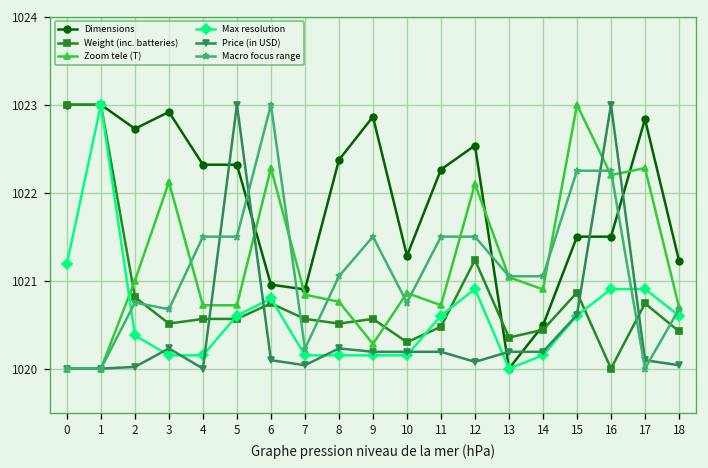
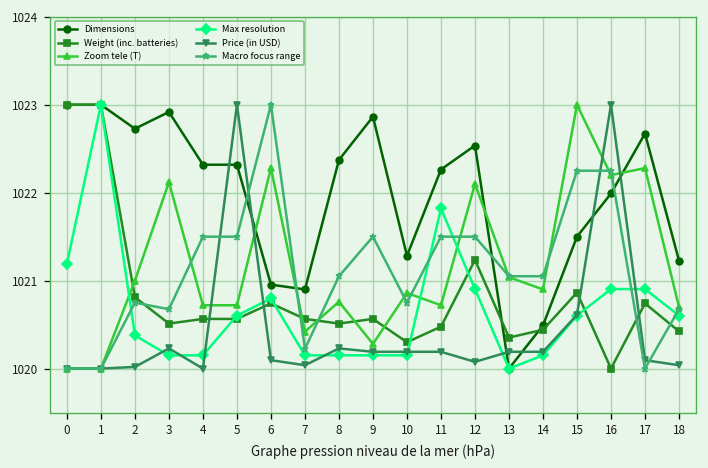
  {
    "Dimensions": {
      "2": 1022.7,
      "3": 1022.9,
      "4": 1022.3,
      "5": 1022.3,
      "6": 1021.0,
      "7": 1020.9,
      "8": 1022.4,
      "9": 1022.9,
      "10": 1021.3,
      "11": 1022.3,
      "12": 1022.5,
      "14": 1020.5,
      "15": 1021.5,
-     "16": 1021.5,
-     "17": 1022.8,
+     "16": 1022.0,
+     "17": 1022.7,
      "18": 1021.2
    },
    "Zoom tele (T)": {
      "2": 1021.0,
      "3": 1022.1,
      "4": 1020.7,
      "5": 1020.7,
      "6": 1022.3,
-     "7": 1020.8,
+     "7": 1020.4,
      "8": 1020.8,
      "9": 1020.3,
      "10": 1020.9,
      "11": 1020.7,
      "12": 1022.1,
      "14": 1020.9,
      "15": 1023.0,
      "16": 1022.2,
      "17": 1022.3
    },
    "Max resolution": {
      "0": 1021.2,
      "2": 1020.4,
      "3": 1020.2,
      "4": 1020.2,
      "5": 1020.6,
      "6": 1020.8,
      "7": 1020.2,
      "8": 1020.2,
      "9": 1020.2,
      "10": 1020.2,
-     "11": 1020.6,
+     "11": 1021.8,
      "12": 1020.9,
      "14": 1020.2,
      "16": 1020.9,
      "17": 1020.9,
      "18": 1020.6
    }
  }
